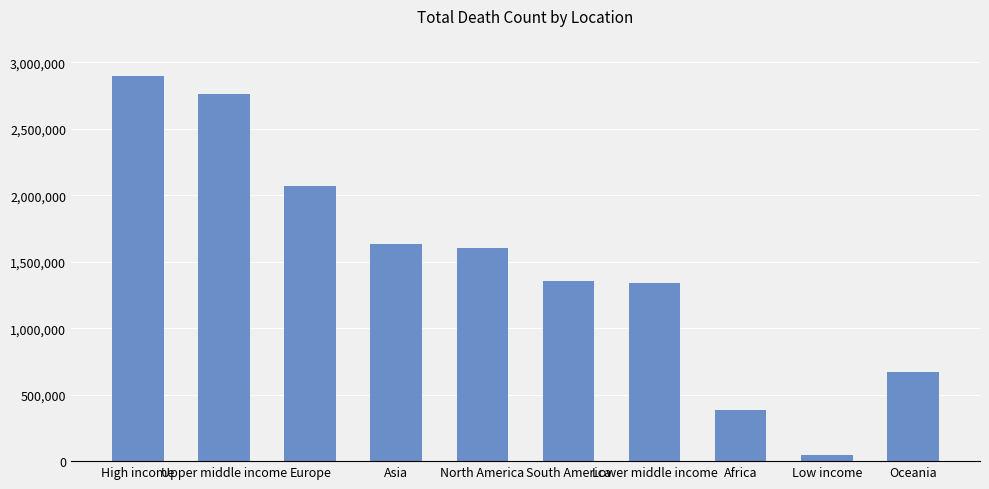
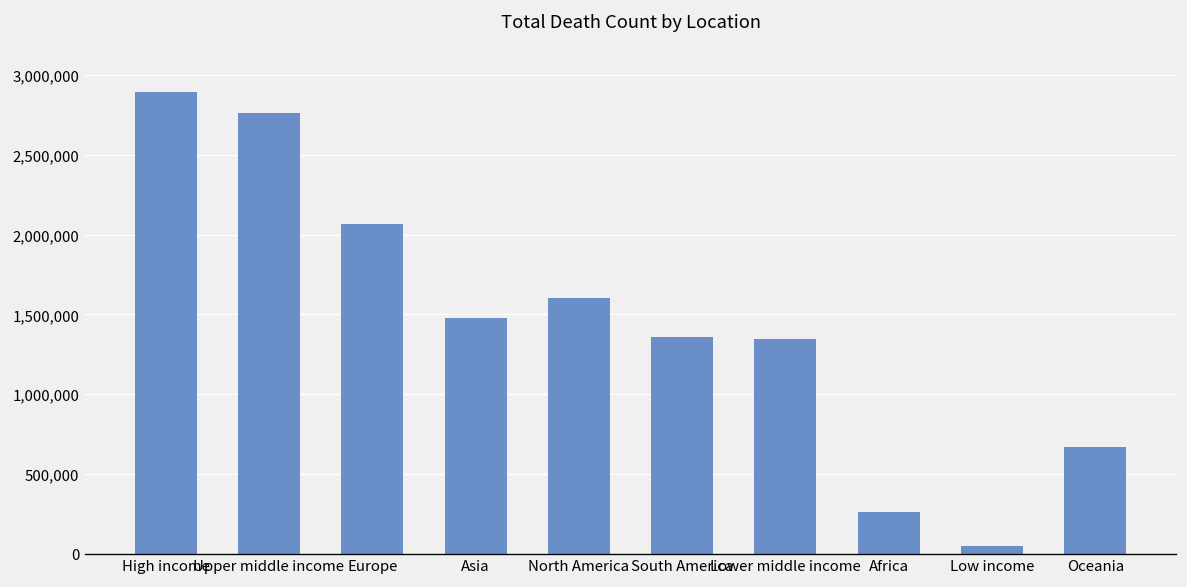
  {
    "Upper middle income": "2,760,000",
    "Europe": "2,070,000",
-   "Asia": "1,630,000",
+   "Asia": "1,480,000",
    "North America": "1,610,000",
-   "Africa": "380,000",
+   "Africa": "260,000",
    "Low income": "50,000",
    "Oceania": "670,000"
  }
